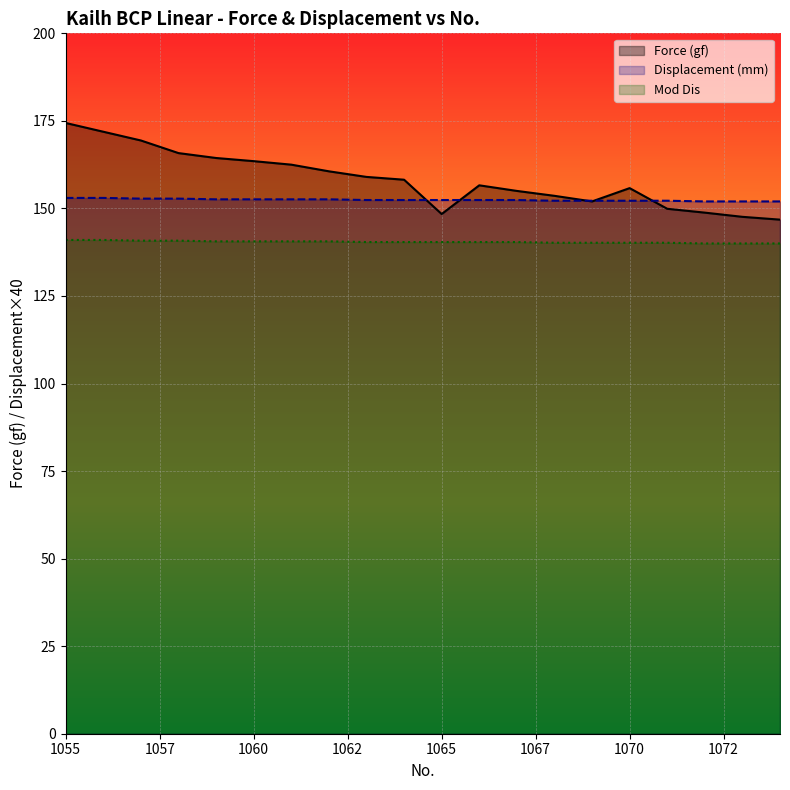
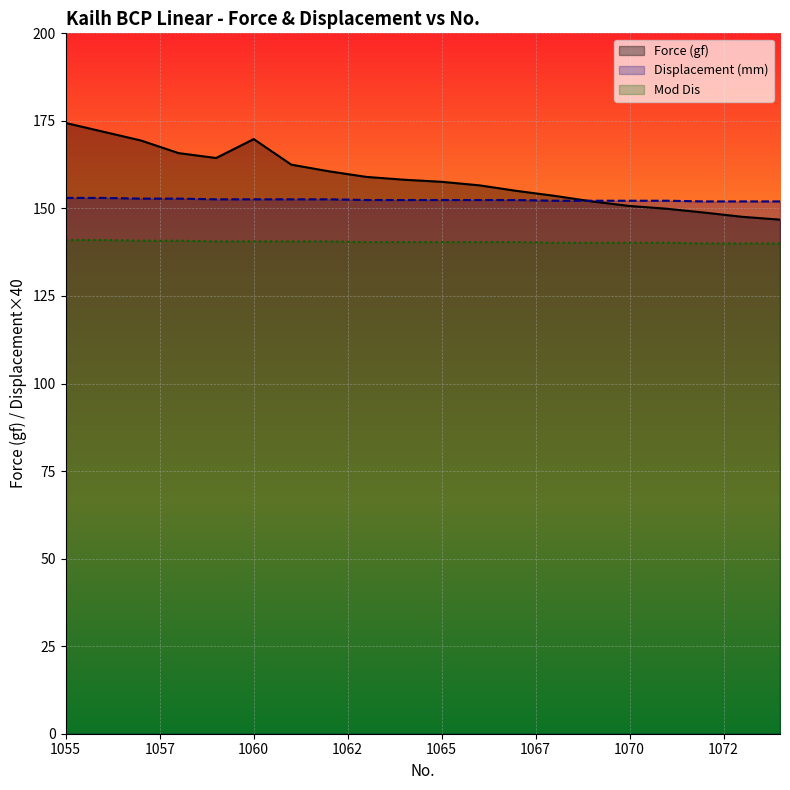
  {
    "Force (gf)": {
      "1055": 174,
-     "1060": 164,
-     "1065": 148,
-     "1070": 156
+     "1060": 170,
+     "1065": 158,
+     "1070": 151
    },
    "Displacement (mm)": {
      "1055": 153,
      "1060": 153,
      "1065": 152,
      "1070": 152
    },
    "Mod Dis": {
      "1055": 141,
      "1060": 141,
      "1065": 140,
      "1070": 140
    }
  }
